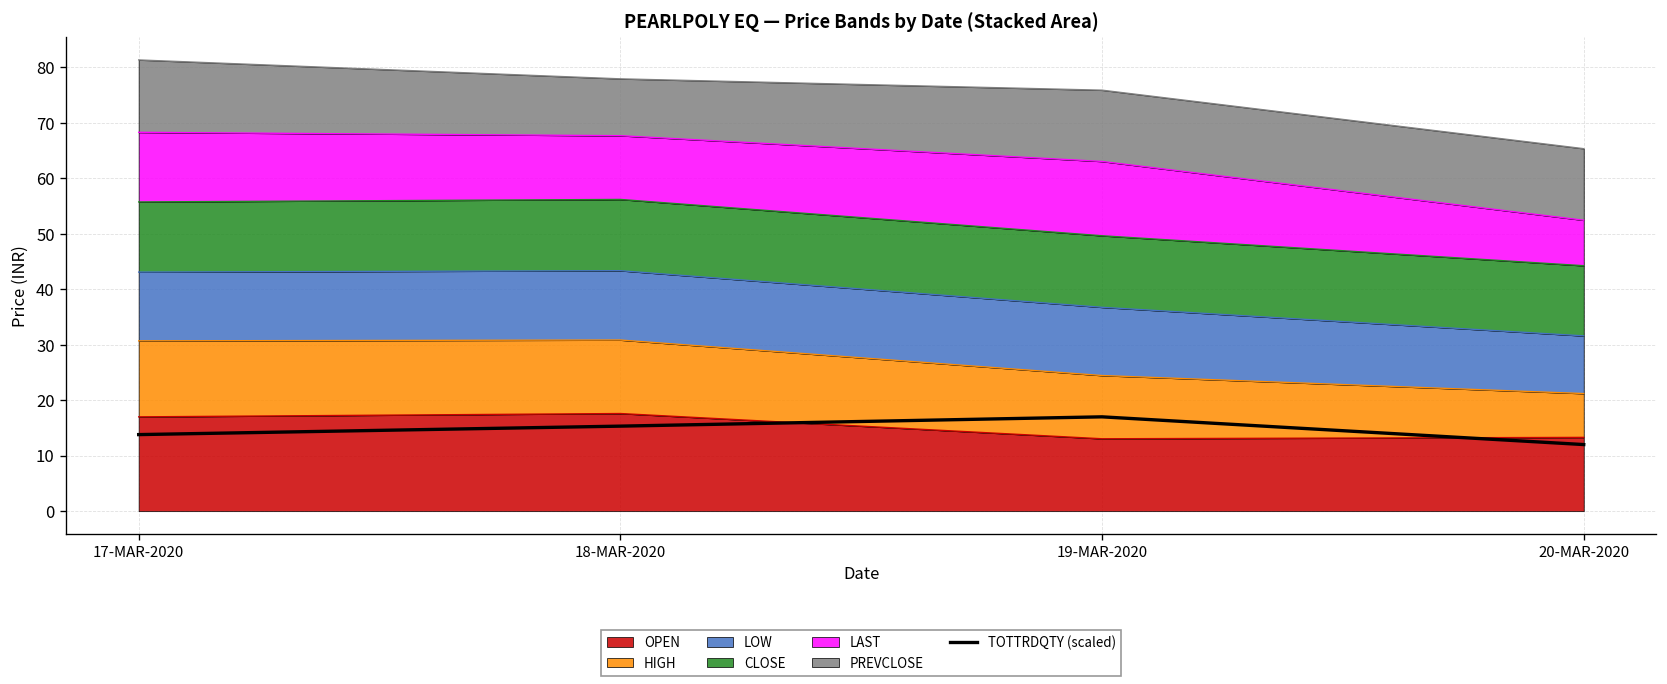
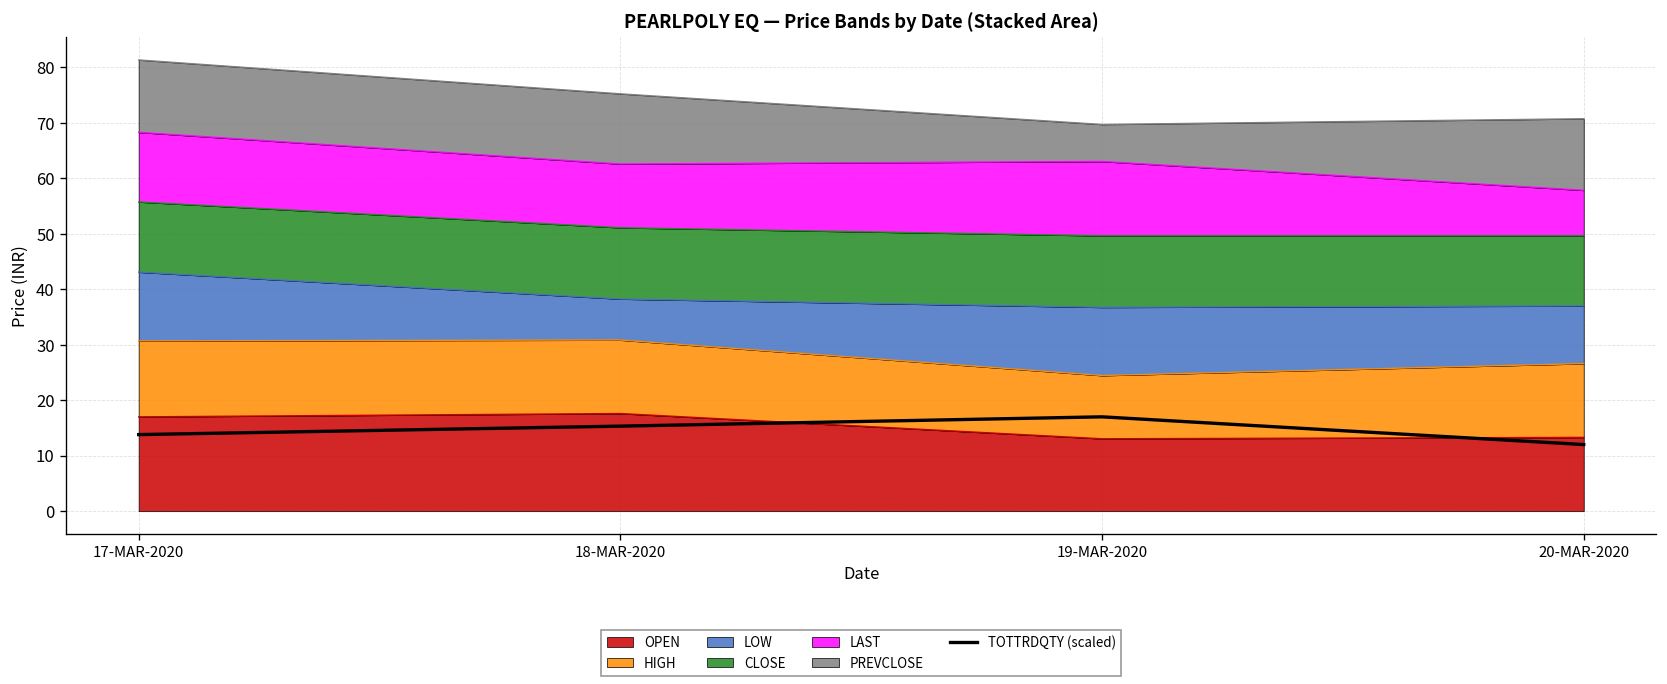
  {
    "OPEN": {
      "17-MAR-2020": 17,
      "18-MAR-2020": 18,
      "19-MAR-2020": 13,
      "20-MAR-2020": 13
    },
    "HIGH": {
      "17-MAR-2020": 14,
      "18-MAR-2020": 13,
      "19-MAR-2020": 11,
-     "20-MAR-2020": 8
+     "20-MAR-2020": 13
    },
    "LOW": {
      "17-MAR-2020": 12,
-     "18-MAR-2020": 13,
+     "18-MAR-2020": 7,
      "19-MAR-2020": 12,
      "20-MAR-2020": 10
    },
    "CLOSE": {
      "17-MAR-2020": 13,
      "18-MAR-2020": 13,
      "19-MAR-2020": 13,
      "20-MAR-2020": 13
    },
    "LAST": {
      "17-MAR-2020": 13,
      "18-MAR-2020": 11,
      "19-MAR-2020": 13,
      "20-MAR-2020": 8
    },
    "PREVCLOSE": {
      "17-MAR-2020": 13,
-     "18-MAR-2020": 10,
-     "19-MAR-2020": 13,
+     "18-MAR-2020": 13,
+     "19-MAR-2020": 7,
      "20-MAR-2020": 13
    },
    "TOTTRDQTY (scaled)": {
      "17-MAR-2020": 14,
      "18-MAR-2020": 15,
      "19-MAR-2020": 17,
      "20-MAR-2020": 12
    }
  }
